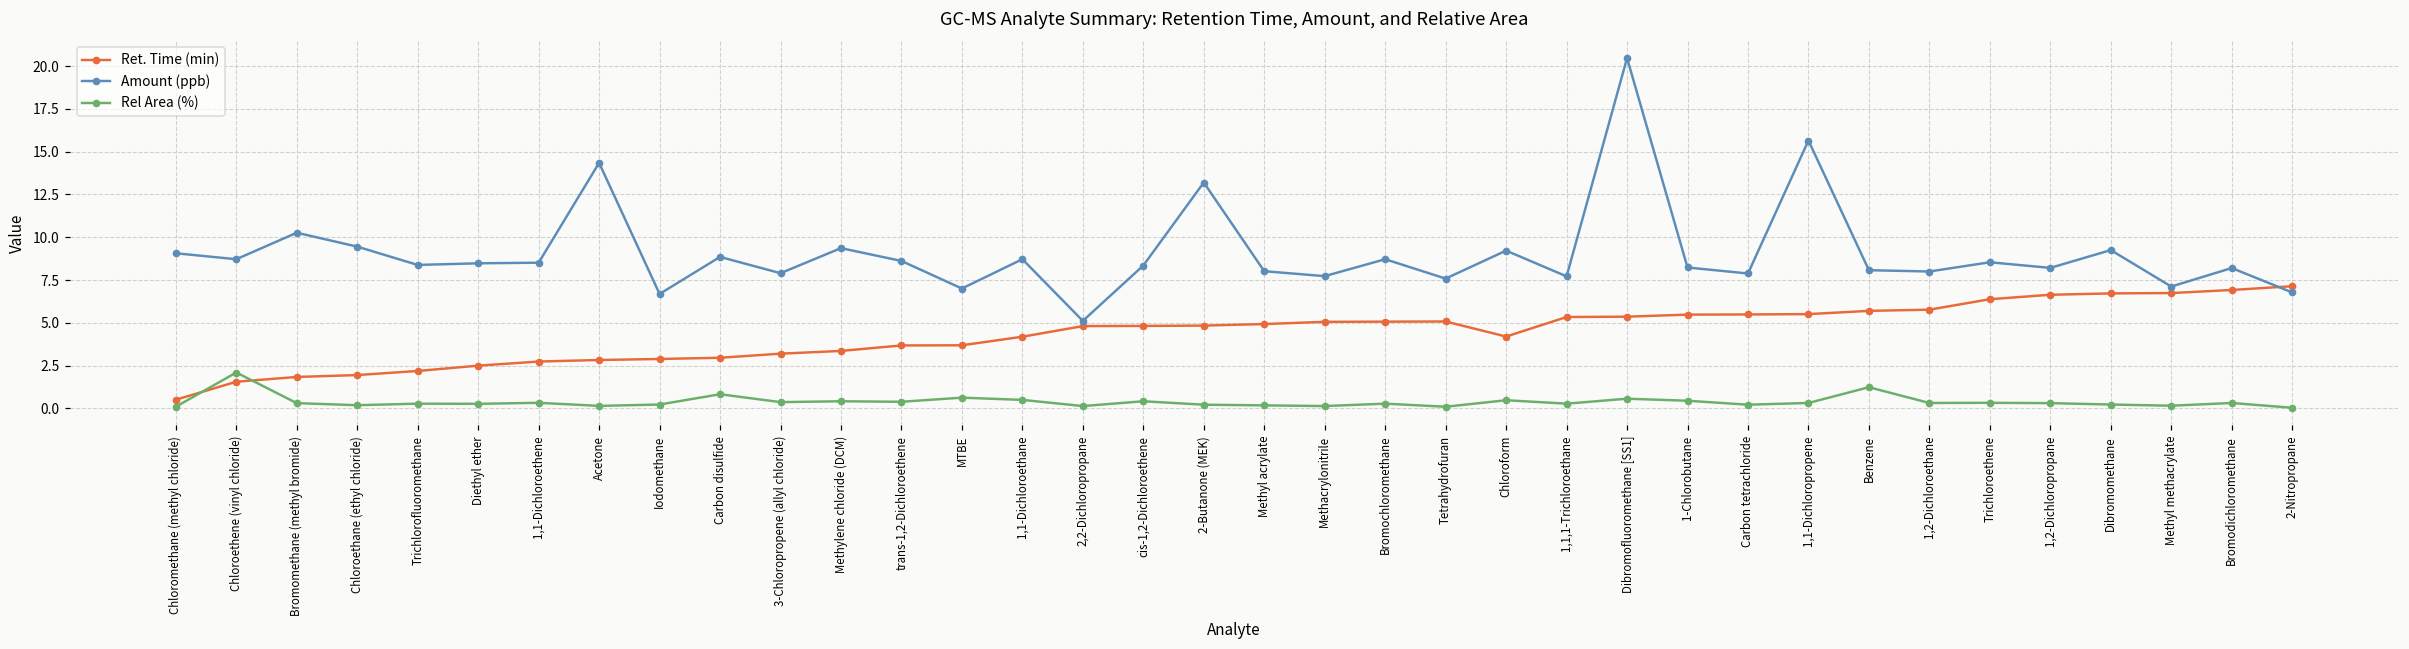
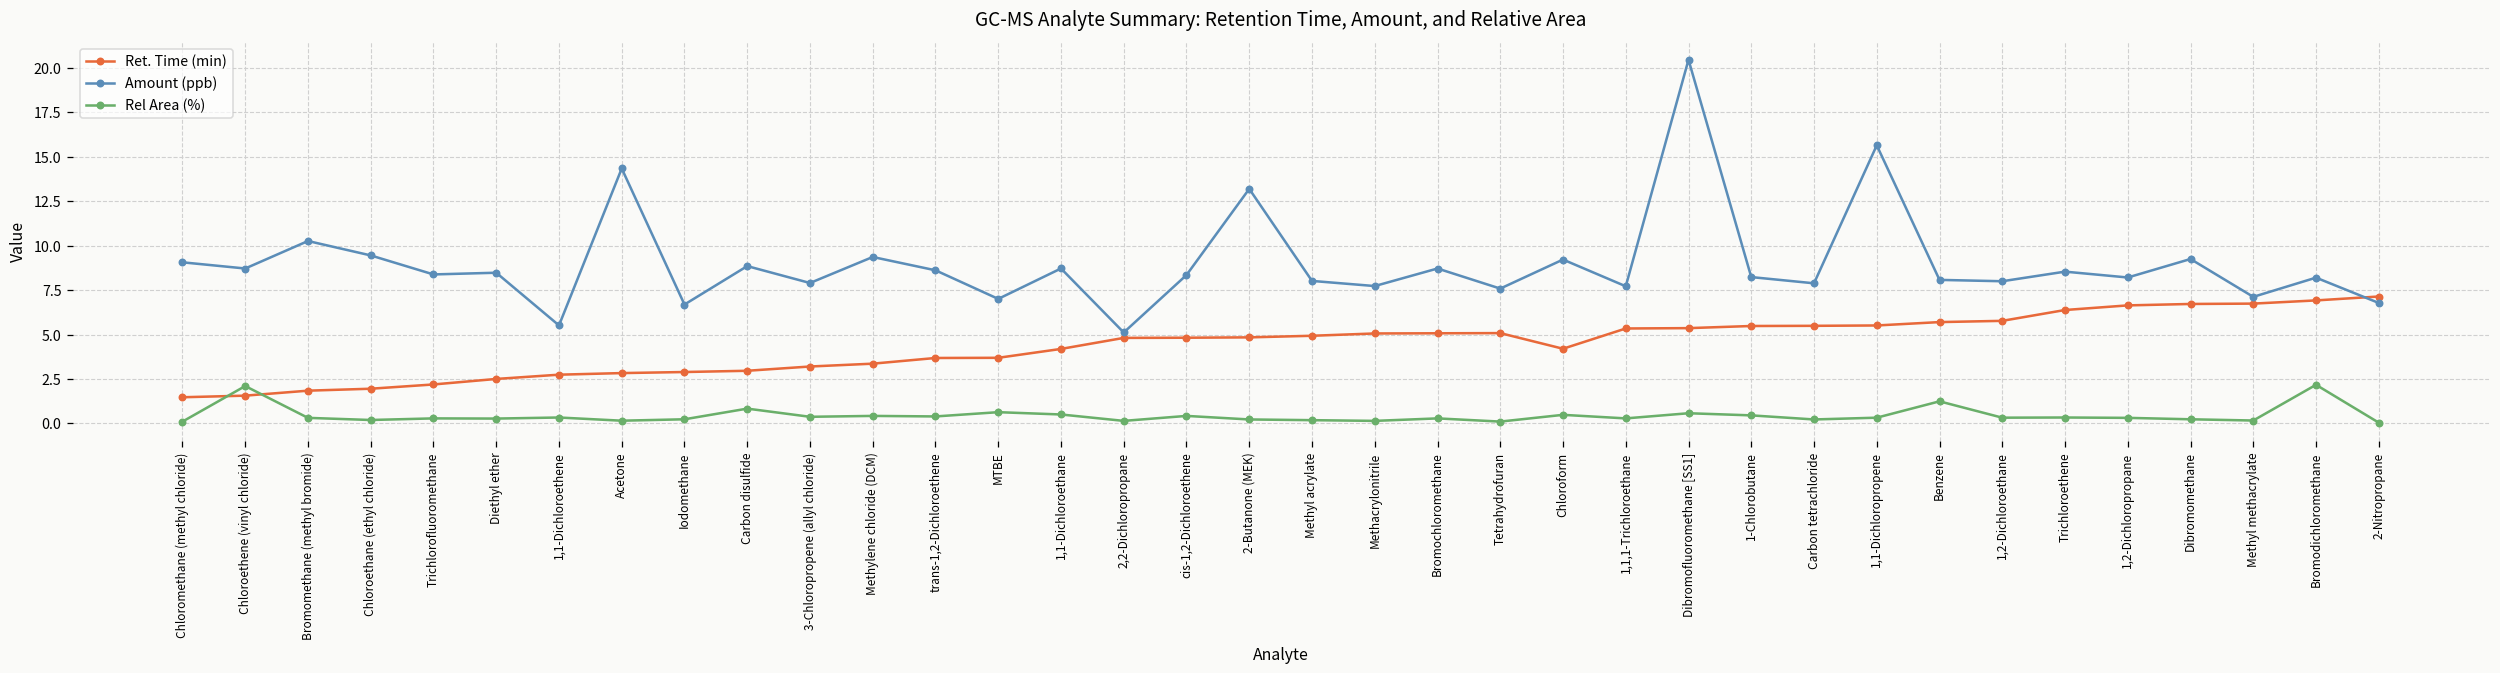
  {
    "Ret. Time (min)": {
-     "Chloromethane (methyl chloride)": 0.5,
+     "Chloromethane (methyl chloride)": 1.5,
      "Chloroethene (vinyl chloride)": 1.6,
      "Bromomethane (methyl bromide)": 1.8,
      "Chloroethane (ethyl chloride)": 2.0,
      "Trichlorofluoromethane": 2.2,
      "Diethyl ether": 2.5,
      "1,1-Dichloroethene": 2.7,
      "Acetone": 2.8,
      "Iodomethane": 2.9,
      "Carbon disulfide": 3.0,
      "3-Chloropropene (allyl chloride)": 3.2,
      "Methylene chloride (DCM)": 3.4,
      "trans-1,2-Dichloroethene": 3.7,
      "MTBE": 3.7,
      "1,1-Dichloroethane": 4.2,
      "2,2-Dichloropropane": 4.8,
      "cis-1,2-Dichloroethene": 4.8,
      "2-Butanone (MEK)": 4.8,
      "Methyl acrylate": 4.9,
      "Methacrylonitrile": 5.1,
      "Bromochloromethane": 5.1,
      "Tetrahydrofuran": 5.1,
      "Chloroform": 4.2,
      "1,1,1-Trichloroethane": 5.3,
      "Dibromofluoromethane [SS1]": 5.4,
      "1-Chlorobutane": 5.5,
      "Carbon tetrachloride": 5.5,
      "1,1-Dichloropropene": 5.5,
      "Benzene": 5.7,
      "1,2-Dichloroethane": 5.8,
      "Trichloroethene": 6.4,
      "1,2-Dichloropropane": 6.6,
      "Dibromomethane": 6.7,
      "Methyl methacrylate": 6.7,
      "Bromodichloromethane": 6.9,
      "2-Nitropropane": 7.1
    },
    "Amount (ppb)": {
      "Chloromethane (methyl chloride)": 9.1,
      "Chloroethene (vinyl chloride)": 8.7,
      "Bromomethane (methyl bromide)": 10.3,
      "Chloroethane (ethyl chloride)": 9.5,
      "Trichlorofluoromethane": 8.4,
      "Diethyl ether": 8.5,
-     "1,1-Dichloroethene": 8.5,
+     "1,1-Dichloroethene": 5.5,
      "Acetone": 14.3,
      "Iodomethane": 6.7,
      "Carbon disulfide": 8.9,
      "3-Chloropropene (allyl chloride)": 7.9,
      "Methylene chloride (DCM)": 9.4,
      "trans-1,2-Dichloroethene": 8.6,
      "MTBE": 7.0,
      "1,1-Dichloroethane": 8.7,
      "2,2-Dichloropropane": 5.1,
      "cis-1,2-Dichloroethene": 8.3,
      "2-Butanone (MEK)": 13.2,
      "Methyl acrylate": 8.0,
      "Methacrylonitrile": 7.7,
      "Bromochloromethane": 8.7,
      "Tetrahydrofuran": 7.6,
      "Chloroform": 9.2,
      "1,1,1-Trichloroethane": 7.7,
      "Dibromofluoromethane [SS1]": 20.5,
      "1-Chlorobutane": 8.2,
      "Carbon tetrachloride": 7.9,
      "1,1-Dichloropropene": 15.6,
      "Benzene": 8.1,
      "1,2-Dichloroethane": 8.0,
      "Trichloroethene": 8.5,
      "1,2-Dichloropropane": 8.2,
      "Dibromomethane": 9.3,
      "Methyl methacrylate": 7.1,
      "Bromodichloromethane": 8.2,
      "2-Nitropropane": 6.8
    },
    "Rel Area (%)": {
      "Chloromethane (methyl chloride)": 0.1,
      "Chloroethene (vinyl chloride)": 2.1,
      "Bromomethane (methyl bromide)": 0.3,
      "Chloroethane (ethyl chloride)": 0.2,
      "Trichlorofluoromethane": 0.3,
      "Diethyl ether": 0.3,
      "1,1-Dichloroethene": 0.3,
      "Acetone": 0.2,
      "Iodomethane": 0.2,
      "Carbon disulfide": 0.8,
      "3-Chloropropene (allyl chloride)": 0.4,
      "Methylene chloride (DCM)": 0.4,
      "trans-1,2-Dichloroethene": 0.4,
      "MTBE": 0.6,
      "1,1-Dichloroethane": 0.5,
      "2,2-Dichloropropane": 0.1,
      "cis-1,2-Dichloroethene": 0.4,
      "2-Butanone (MEK)": 0.2,
      "Methyl acrylate": 0.2,
      "Methacrylonitrile": 0.1,
      "Bromochloromethane": 0.3,
      "Tetrahydrofuran": 0.1,
      "Chloroform": 0.5,
      "1,1,1-Trichloroethane": 0.3,
      "Dibromofluoromethane [SS1]": 0.6,
      "1-Chlorobutane": 0.5,
      "Carbon tetrachloride": 0.2,
      "1,1-Dichloropropene": 0.3,
      "Benzene": 1.2,
      "1,2-Dichloroethane": 0.3,
      "Trichloroethene": 0.3,
      "1,2-Dichloropropane": 0.3,
      "Dibromomethane": 0.2,
      "Methyl methacrylate": 0.2,
-     "Bromodichloromethane": 0.3,
+     "Bromodichloromethane": 2.2,
      "2-Nitropropane": 0.0
    }
  }
